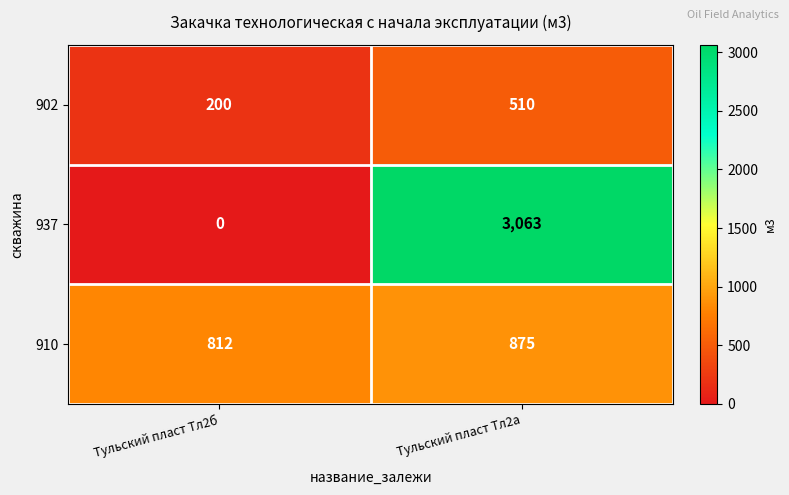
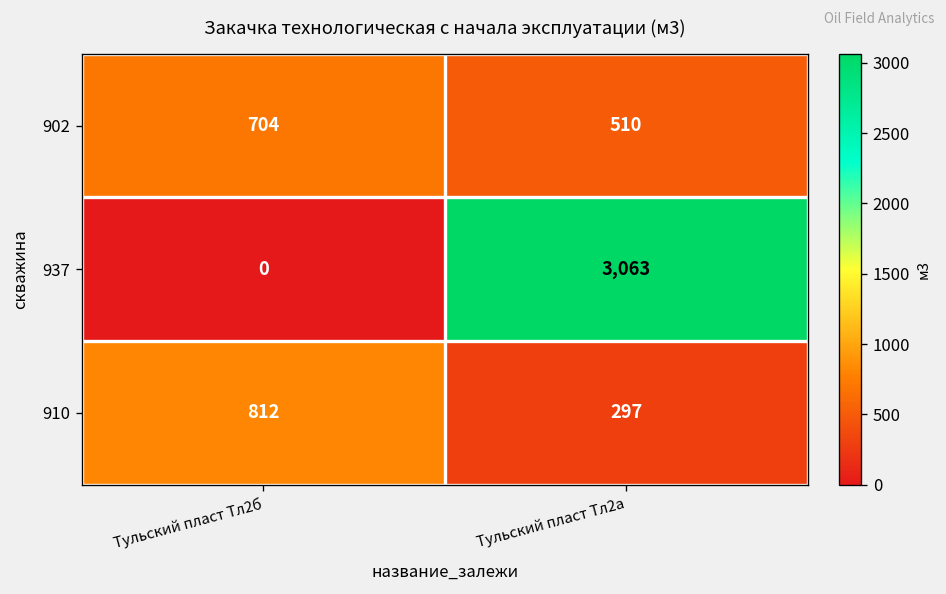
  {
    "902": {
-     "Тульский пласт Тл2б": "200",
+     "Тульский пласт Тл2б": "704",
      "Тульский пласт Тл2а": "510"
    },
    "937": {
      "Тульский пласт Тл2б": "0",
      "Тульский пласт Тл2а": "3,063"
    },
    "910": {
      "Тульский пласт Тл2б": "812",
-     "Тульский пласт Тл2а": "875"
+     "Тульский пласт Тл2а": "297"
    }
  }
